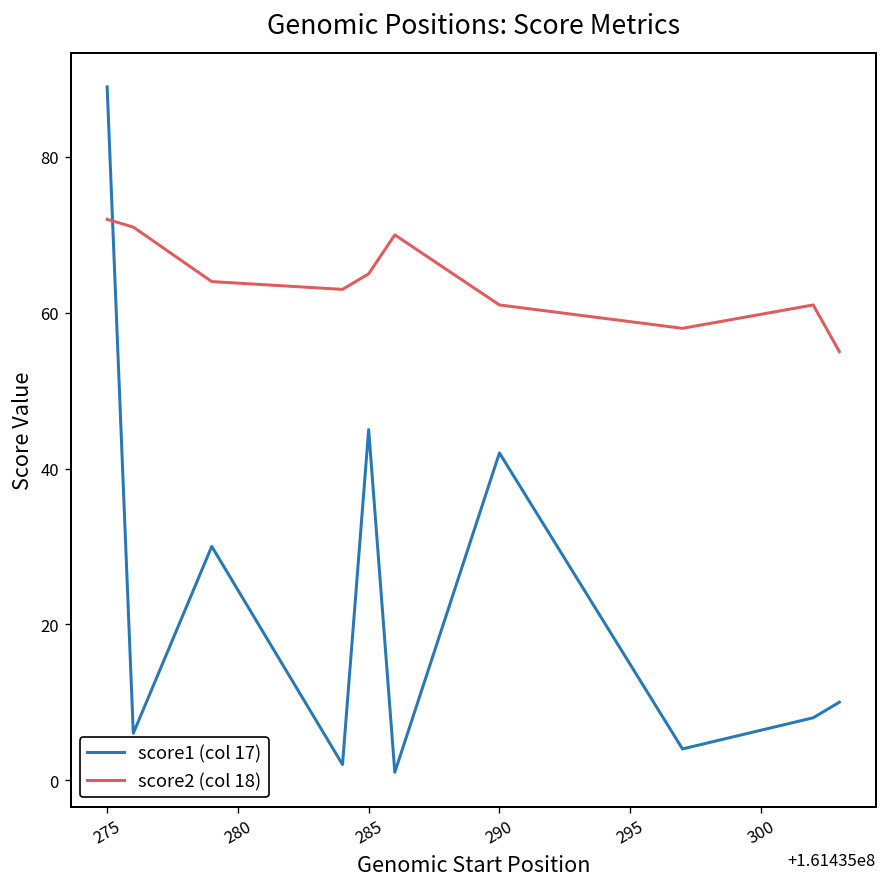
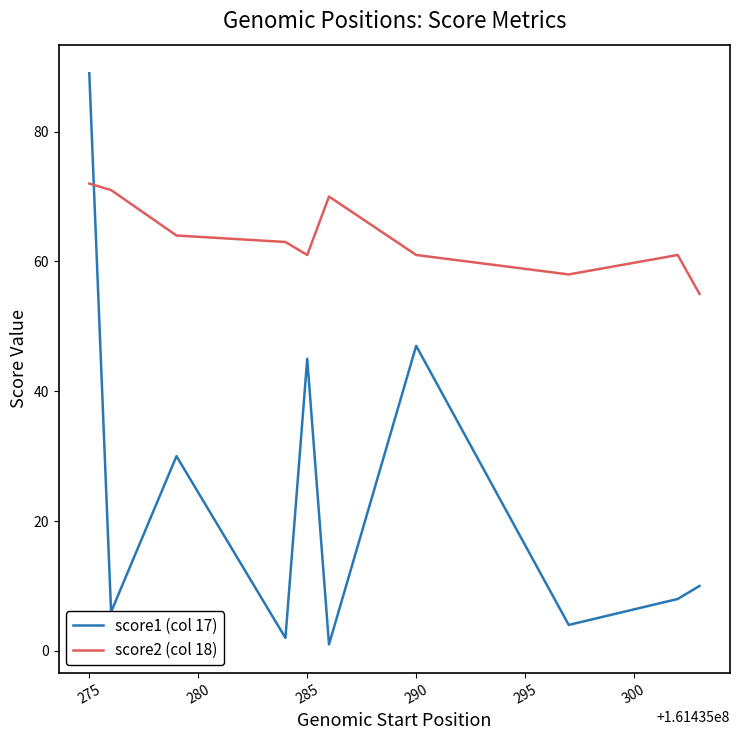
  {
    "score1 (col 17)": {
      "275": 89,
      "285": 45,
-     "290": 42
+     "290": 47
    },
    "score2 (col 18)": {
      "275": 72,
-     "285": 65,
+     "285": 61,
      "290": 61
    }
  }
